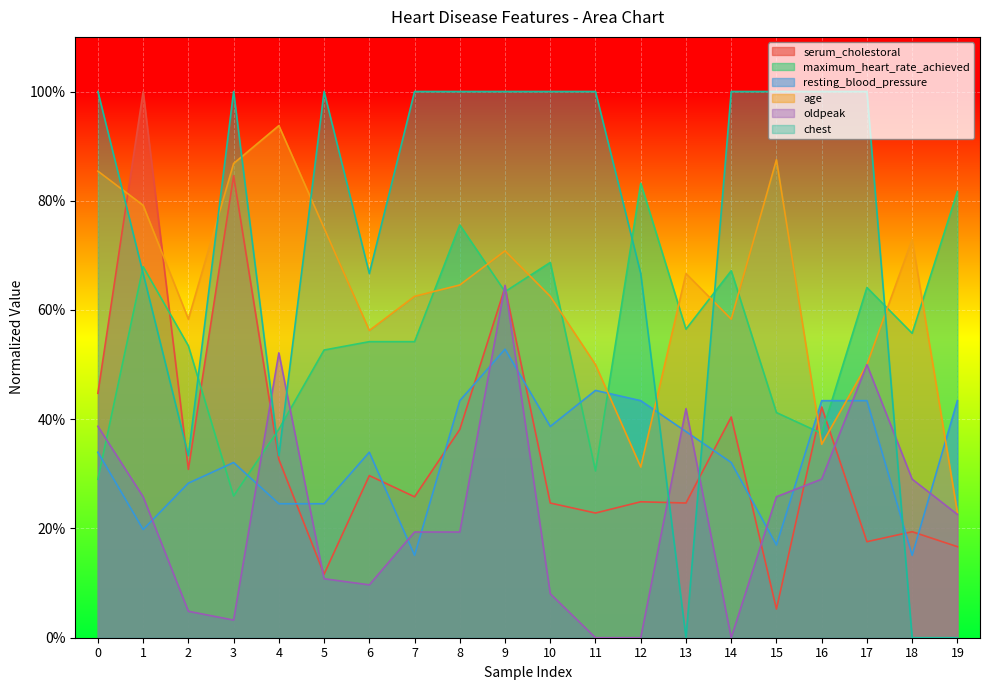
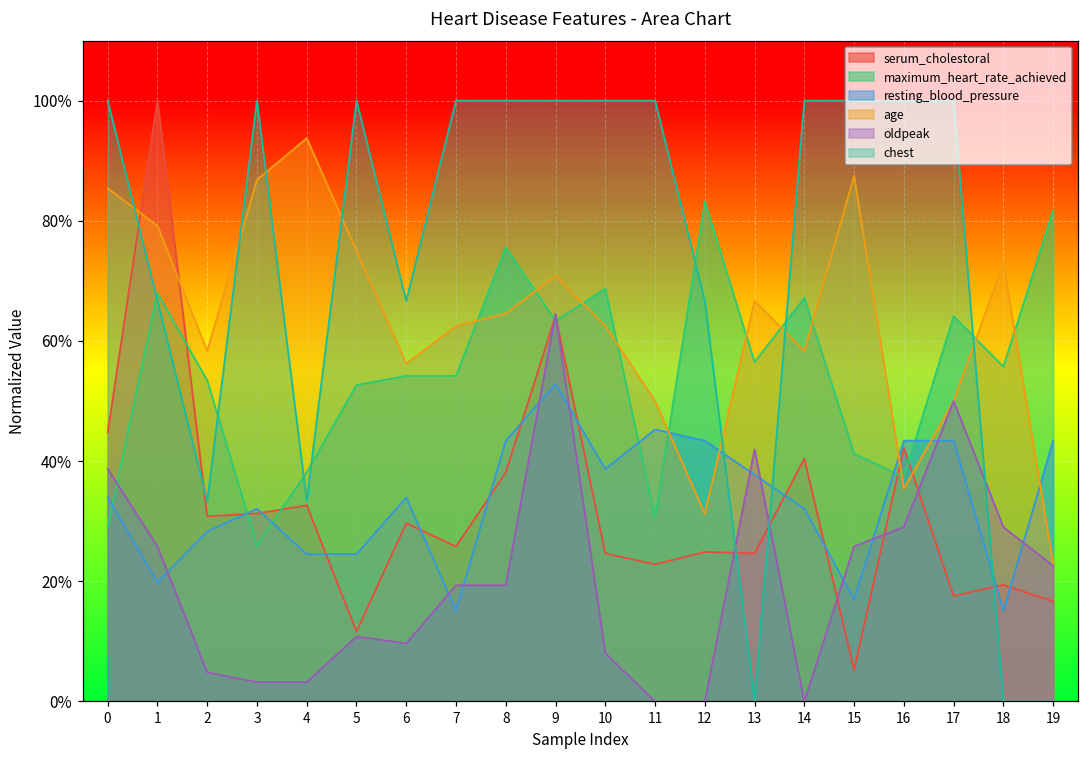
  {
    "serum_cholestoral": {
      "0": "45%",
      "1": "100%",
      "2": "31%",
-     "3": "85%",
+     "3": "31%",
      "4": "33%",
      "5": "12%",
      "6": "30%",
      "7": "26%",
      "8": "38%",
      "10": "25%",
      "11": "23%",
      "12": "25%",
      "13": "25%",
      "14": "40%",
      "15": "5%",
      "16": "42%",
      "17": "18%",
      "18": "19%",
      "19": "17%"
    },
    "age": {
      "0": "85%",
      "1": "79%",
      "2": "58%",
      "3": "87%",
      "4": "94%",
      "5": "75%",
      "6": "56%",
      "7": "63%",
      "8": "65%",
      "9": "71%",
      "10": "63%",
      "11": "50%",
      "12": "31%",
      "13": "67%",
      "14": "58%",
      "15": "88%",
      "16": "35%",
      "18": "73%"
    },
    "oldpeak": {
      "0": "39%",
      "1": "26%",
      "2": "5%",
      "3": "3%",
-     "4": "52%",
+     "4": "3%",
      "5": "11%",
      "6": "10%",
      "7": "19%",
      "8": "19%",
      "10": "8%",
      "11": "0%",
      "12": "0%",
      "13": "42%",
      "14": "0%",
      "15": "26%",
      "16": "29%",
      "18": "29%"
    }
  }
